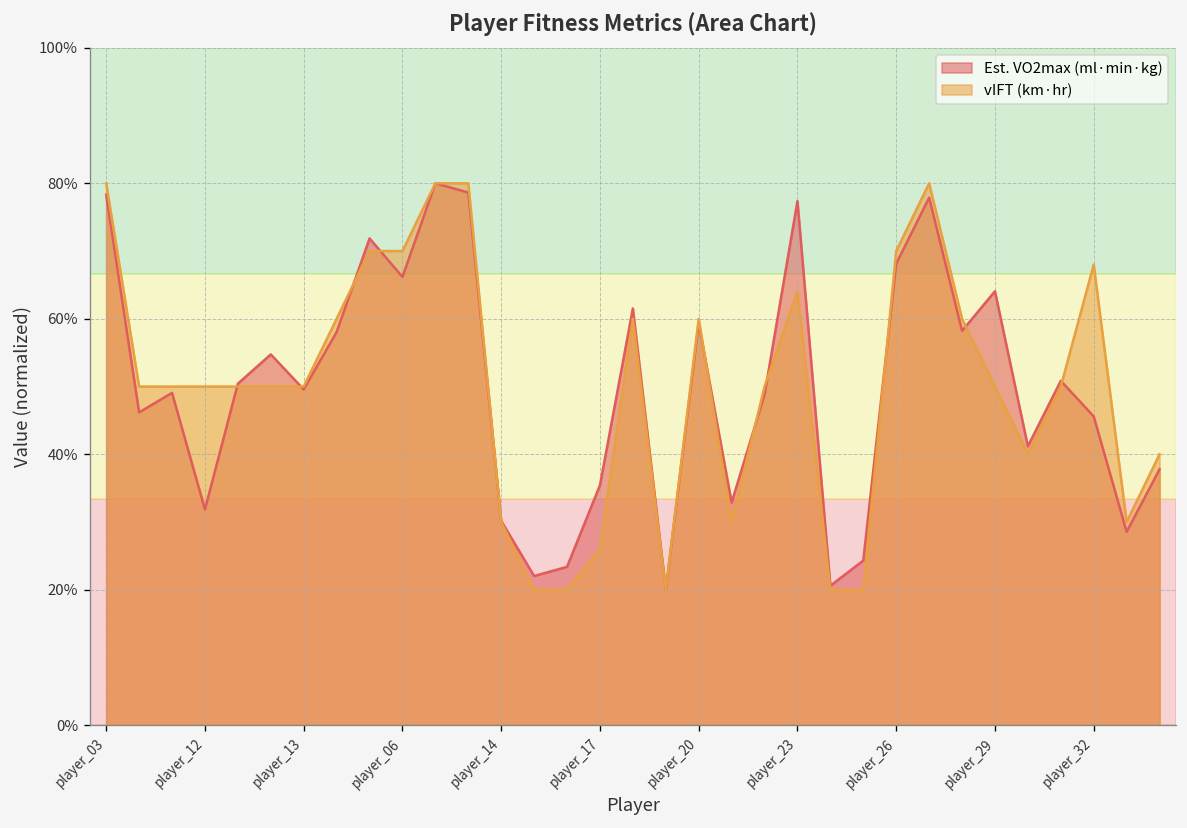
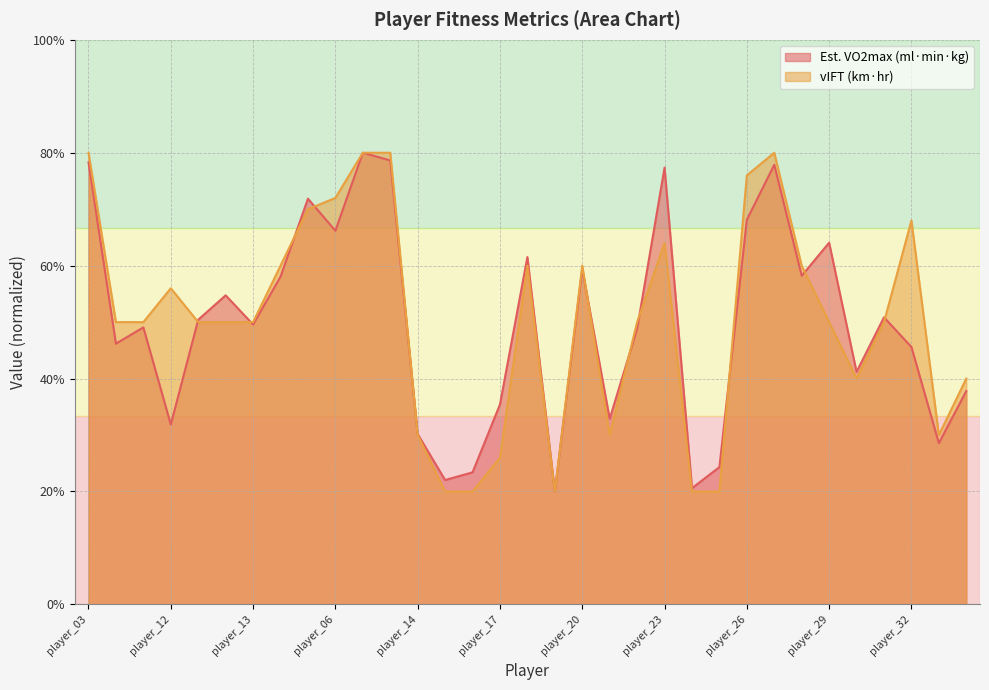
  {
    "Est. VO2max (ml·min·kg)": {
      "player_03": "78%",
      "player_12": "32%",
      "player_06": "66%",
      "player_17": "35%",
      "player_20": "59%",
      "player_23": "77%",
      "player_26": "68%",
      "player_29": "64%",
      "player_32": "46%"
    },
    "vIFT (km·hr)": {
      "player_03": "80%",
-     "player_12": "50%",
-     "player_06": "70%",
+     "player_12": "56%",
+     "player_06": "72%",
      "player_17": "26%",
      "player_20": "60%",
      "player_23": "64%",
-     "player_26": "70%",
+     "player_26": "76%",
      "player_29": "50%",
      "player_32": "68%"
    }
  }
